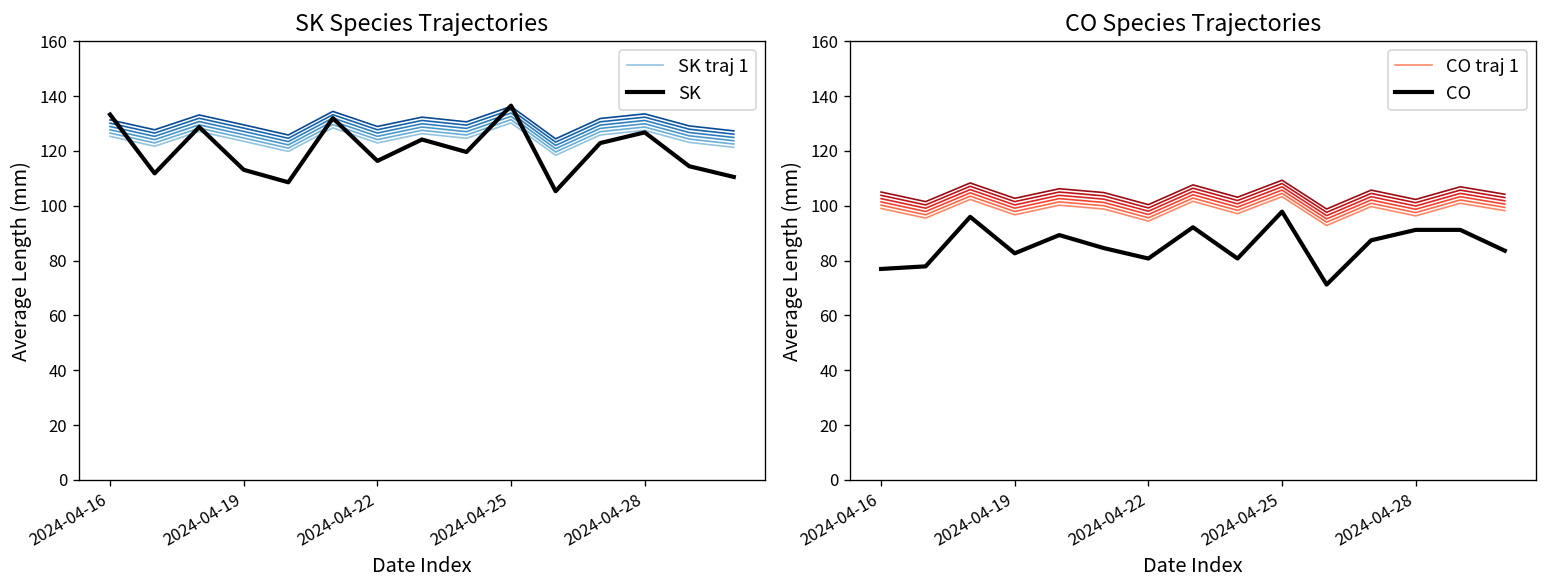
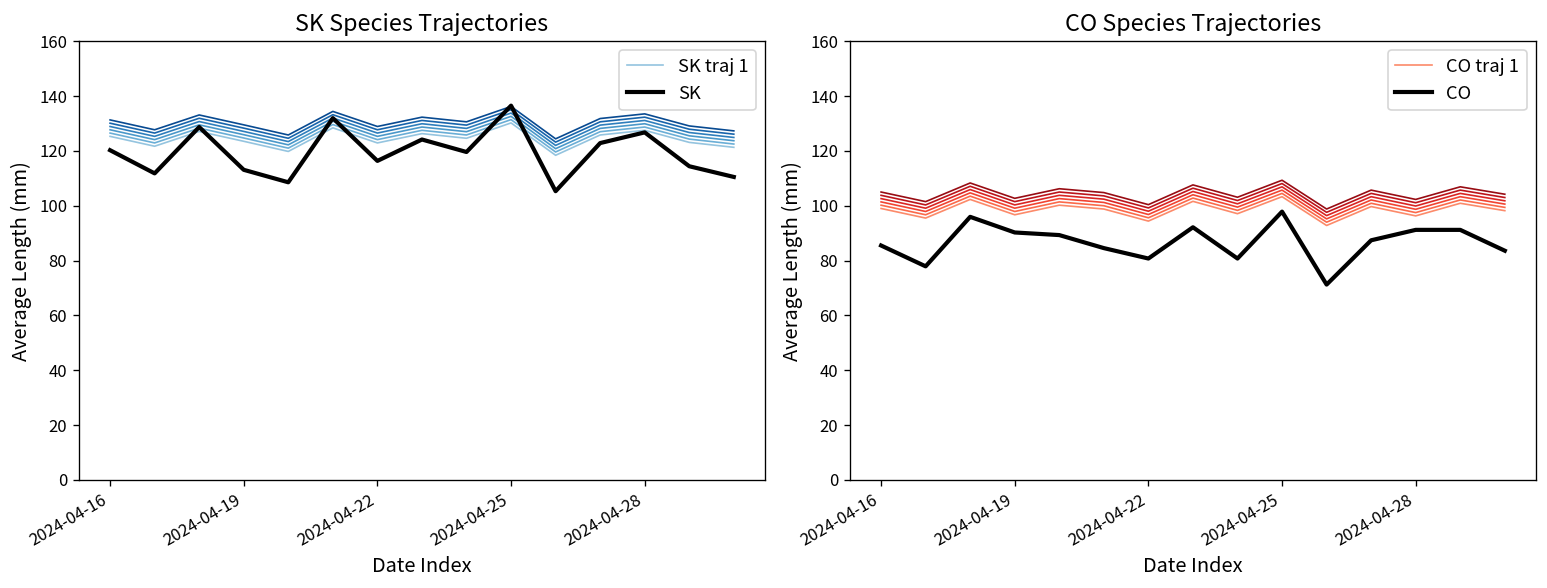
  {
    "SK Species Trajectories": {
      "SK": {
-       "2024-04-16": 133,
+       "2024-04-16": 120,
        "2024-04-19": 113,
        "2024-04-22": 116
      }
    },
    "CO Species Trajectories": {
      "CO": {
-       "2024-04-16": 77,
-       "2024-04-19": 83,
+       "2024-04-16": 86,
+       "2024-04-19": 90,
        "2024-04-22": 81,
        "2024-04-25": 98,
        "2024-04-28": 91
      }
    }
  }
